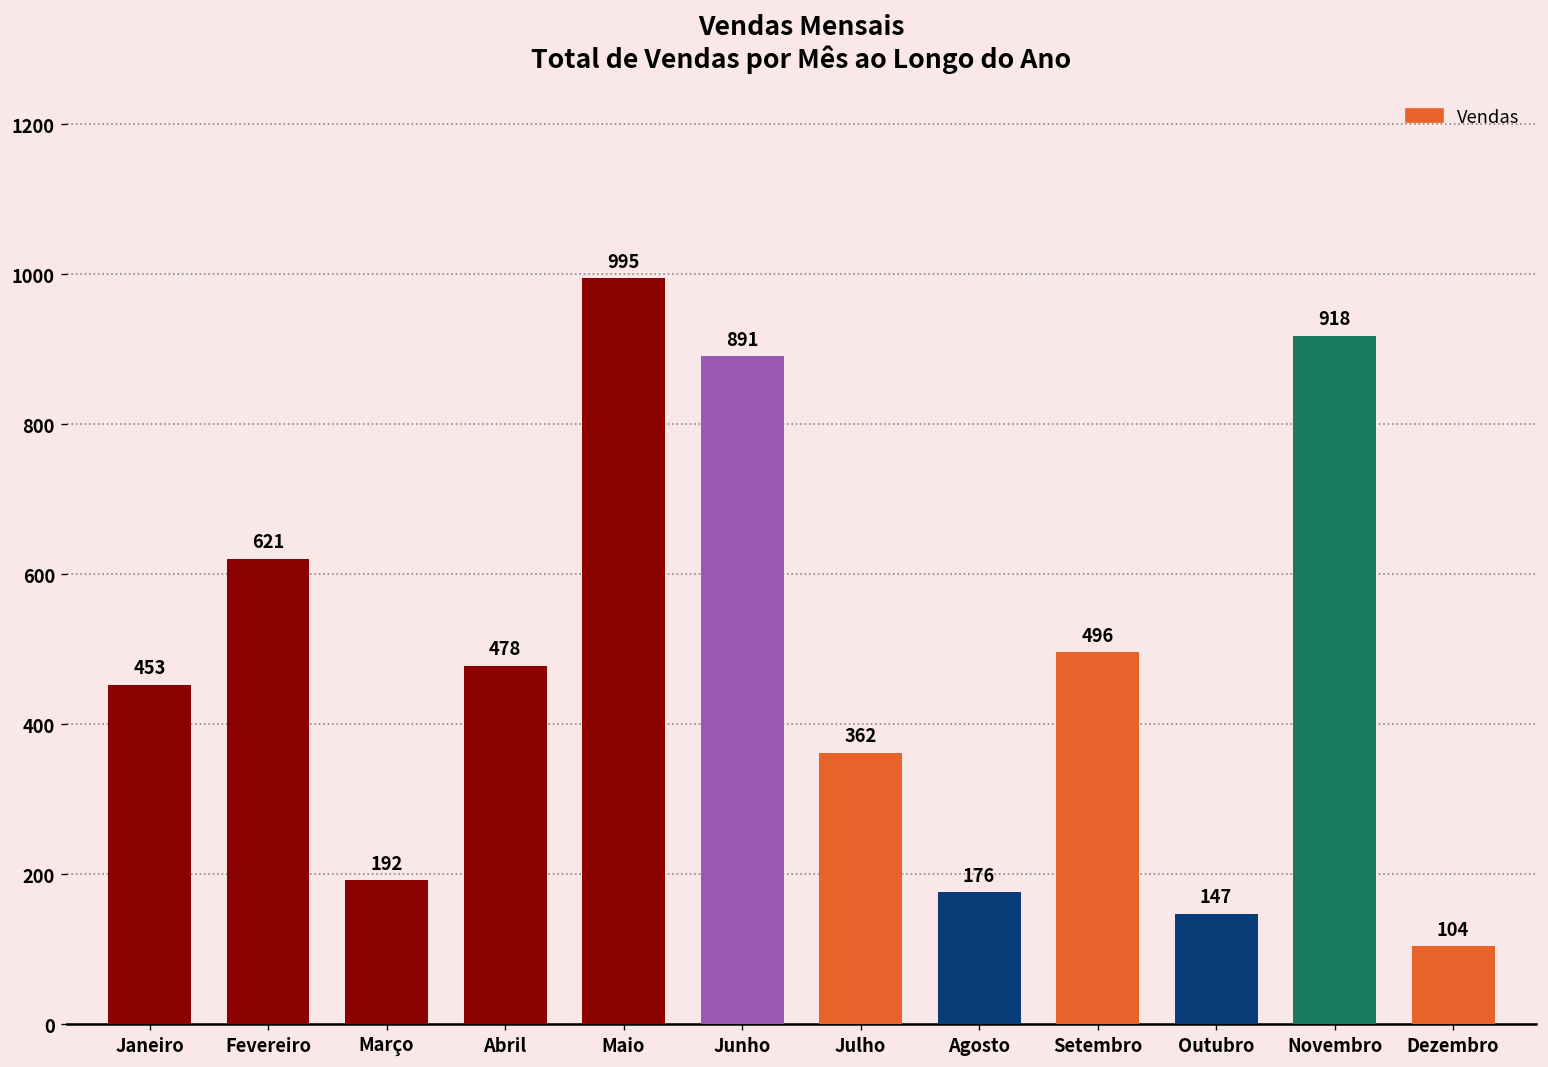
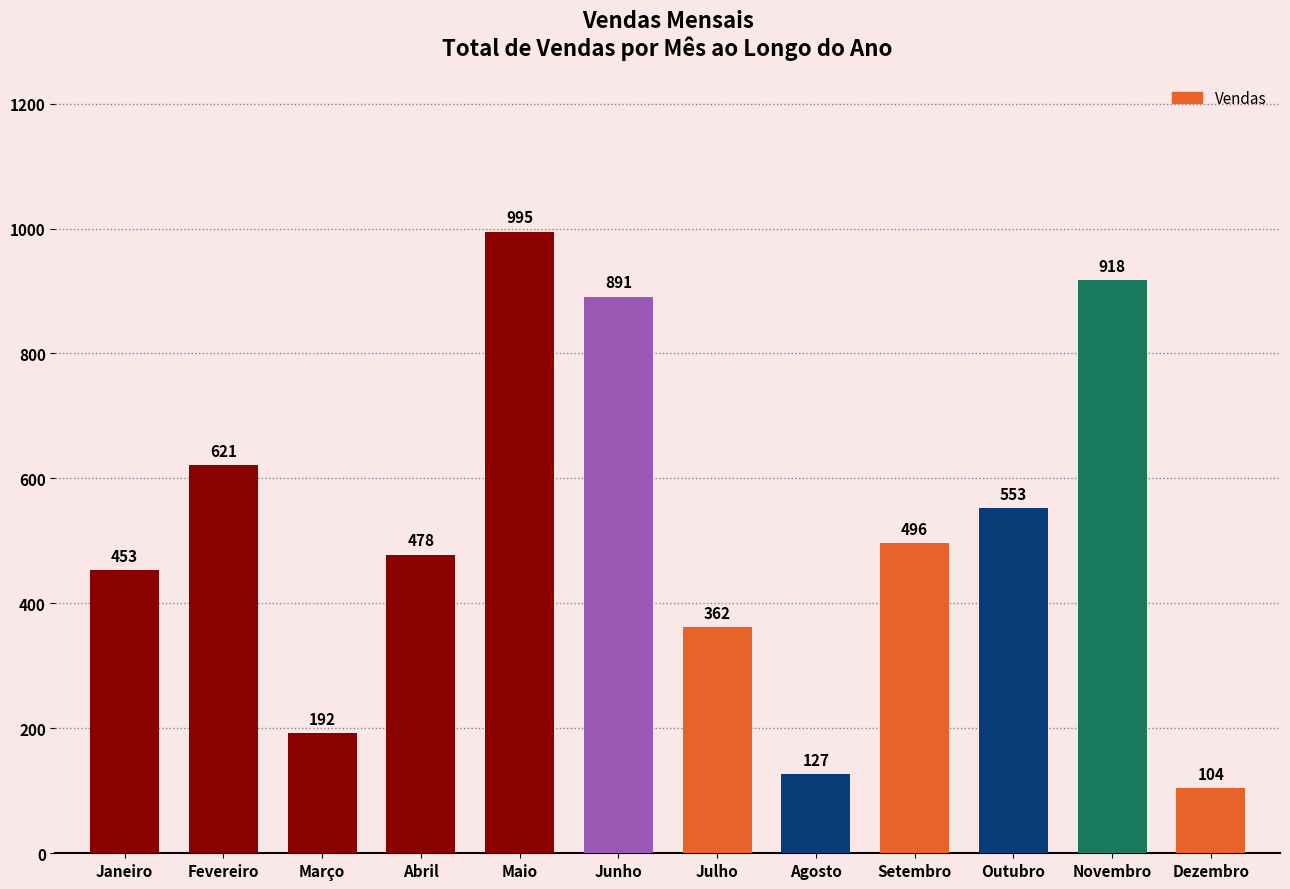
  {
    "Janeiro": 453,
    "Fevereiro": 621,
    "Março": 192,
    "Abril": 478,
    "Maio": 995,
    "Junho": 891,
    "Julho": 362,
-   "Agosto": 176,
+   "Agosto": 127,
    "Setembro": 496,
-   "Outubro": 147,
+   "Outubro": 553,
    "Novembro": 918,
    "Dezembro": 104
  }
